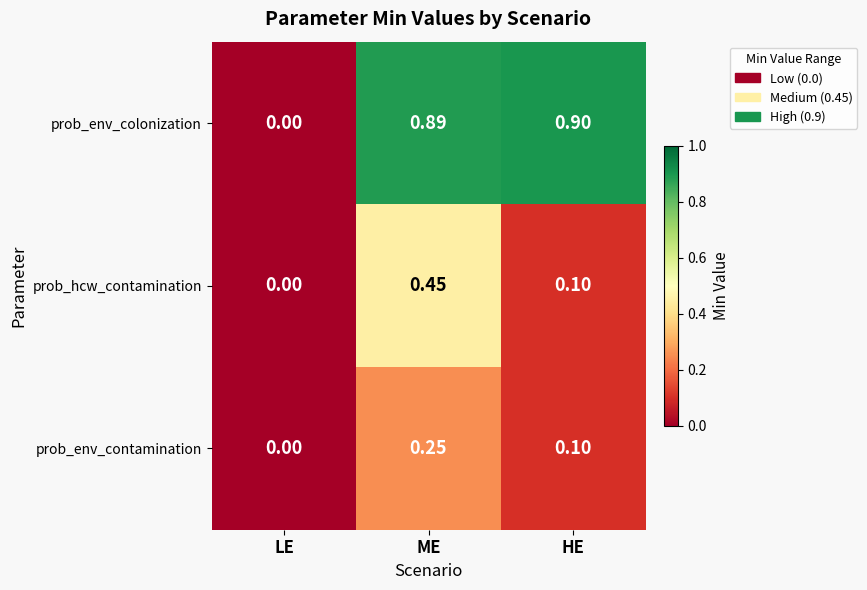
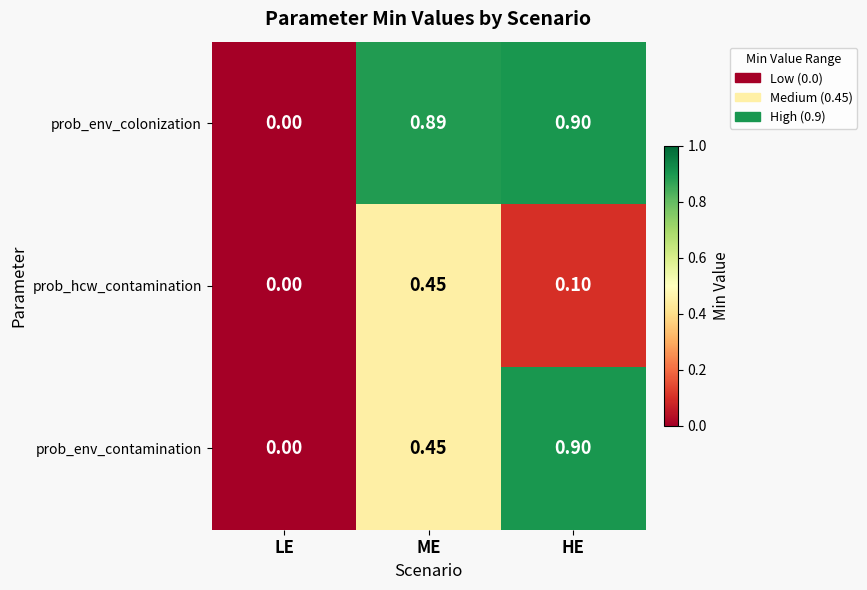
  {
    "prob_env_colonization": {
      "LE": 0.00,
      "ME": 0.89,
      "HE": 0.90
    },
    "prob_hcw_contamination": {
      "LE": 0.00,
      "ME": 0.45,
      "HE": 0.10
    },
    "prob_env_contamination": {
      "LE": 0.00,
-     "ME": 0.25,
-     "HE": 0.10
+     "ME": 0.45,
+     "HE": 0.90
    }
  }
